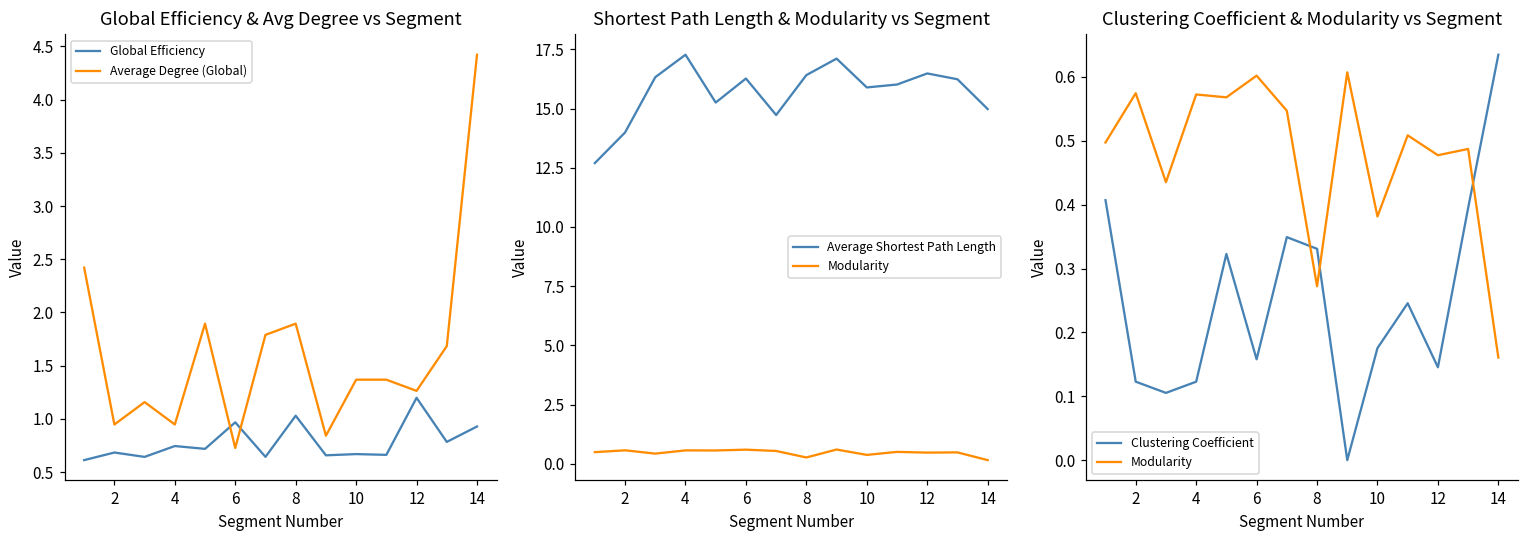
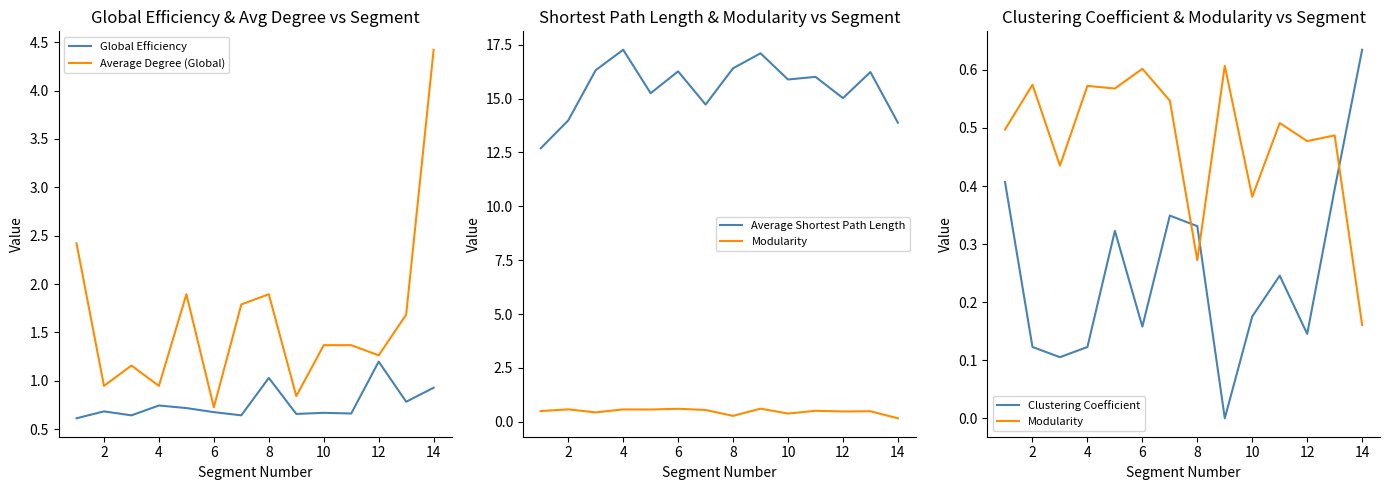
  {
    "Global Efficiency & Avg Degree vs Segment": {
      "Global Efficiency": {
        "2": 0.7,
        "4": 0.7,
-       "6": 1.0,
+       "6": 0.7,
        "8": 1.0,
        "10": 0.7,
        "12": 1.2,
        "14": 0.9
      },
      "Average Degree (Global)": {
        "2": 0.9,
        "4": 0.9,
        "6": 0.7,
        "8": 1.9,
        "10": 1.4,
        "12": 1.3,
        "14": 4.4
      }
    },
    "Shortest Path Length & Modularity vs Segment": {
      "Average Shortest Path Length": {
        "2": 14.0,
        "4": 17.3,
        "6": 16.3,
        "8": 16.4,
        "10": 15.9,
-       "12": 16.5,
-       "14": 15.0
+       "12": 15.0,
+       "14": 13.9
      },
      "Modularity": {
        "2": 0.6,
        "4": 0.6,
        "6": 0.6,
        "8": 0.3,
        "10": 0.4,
        "12": 0.5,
        "14": 0.2
      }
    },
    "Clustering Coefficient & Modularity vs Segment": {
      "Clustering Coefficient": {
        "2": 0.12,
        "4": 0.12,
        "6": 0.16,
        "8": 0.33,
        "10": 0.18,
        "12": 0.15,
        "14": 0.63
      },
      "Modularity": {
        "2": 0.57,
        "4": 0.57,
        "6": 0.60,
        "8": 0.27,
        "10": 0.38,
        "12": 0.48,
        "14": 0.16
      }
    }
  }
